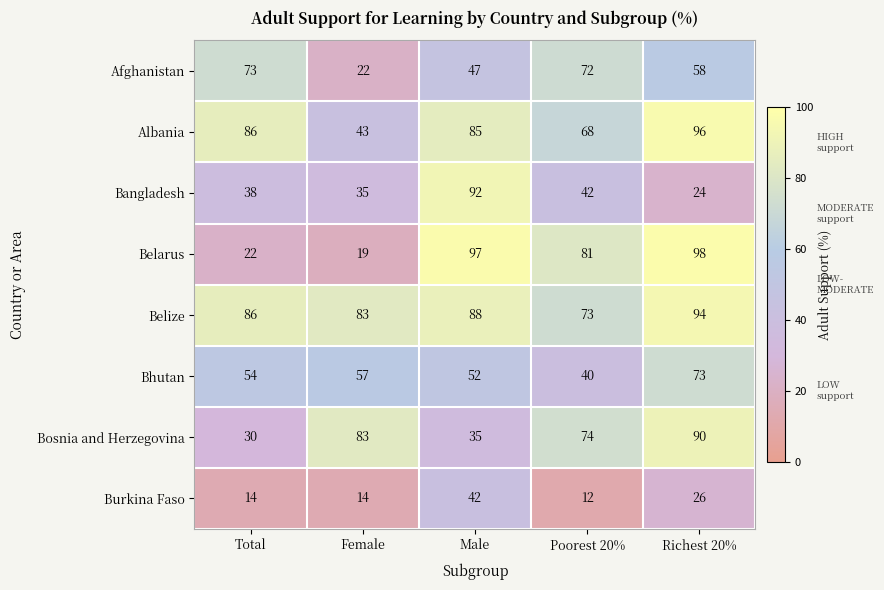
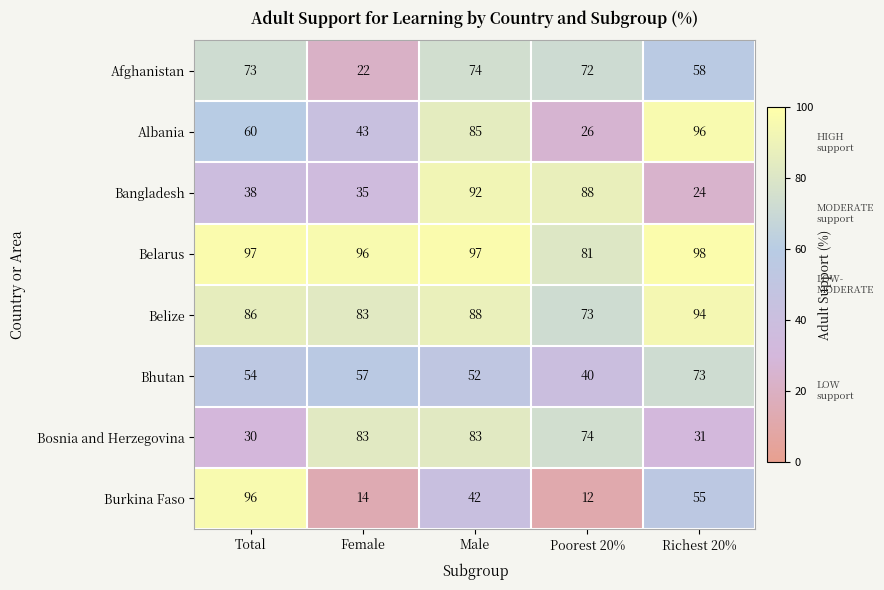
  {
    "Afghanistan": {
      "Total": 73,
      "Female": 22,
-     "Male": 47,
+     "Male": 74,
      "Poorest 20%": 72,
      "Richest 20%": 58
    },
    "Albania": {
-     "Total": 86,
+     "Total": 60,
      "Female": 43,
      "Male": 85,
-     "Poorest 20%": 68,
+     "Poorest 20%": 26,
      "Richest 20%": 96
    },
    "Bangladesh": {
      "Total": 38,
      "Female": 35,
      "Male": 92,
-     "Poorest 20%": 42,
+     "Poorest 20%": 88,
      "Richest 20%": 24
    },
    "Belarus": {
-     "Total": 22,
-     "Female": 19,
+     "Total": 97,
+     "Female": 96,
      "Male": 97,
      "Poorest 20%": 81,
      "Richest 20%": 98
    },
    "Belize": {
      "Total": 86,
      "Female": 83,
      "Male": 88,
      "Poorest 20%": 73,
      "Richest 20%": 94
    },
    "Bhutan": {
      "Total": 54,
      "Female": 57,
      "Male": 52,
      "Poorest 20%": 40,
      "Richest 20%": 73
    },
    "Bosnia and Herzegovina": {
      "Total": 30,
      "Female": 83,
-     "Male": 35,
+     "Male": 83,
      "Poorest 20%": 74,
-     "Richest 20%": 90
+     "Richest 20%": 31
    },
    "Burkina Faso": {
-     "Total": 14,
+     "Total": 96,
      "Female": 14,
      "Male": 42,
      "Poorest 20%": 12,
-     "Richest 20%": 26
+     "Richest 20%": 55
    }
  }
